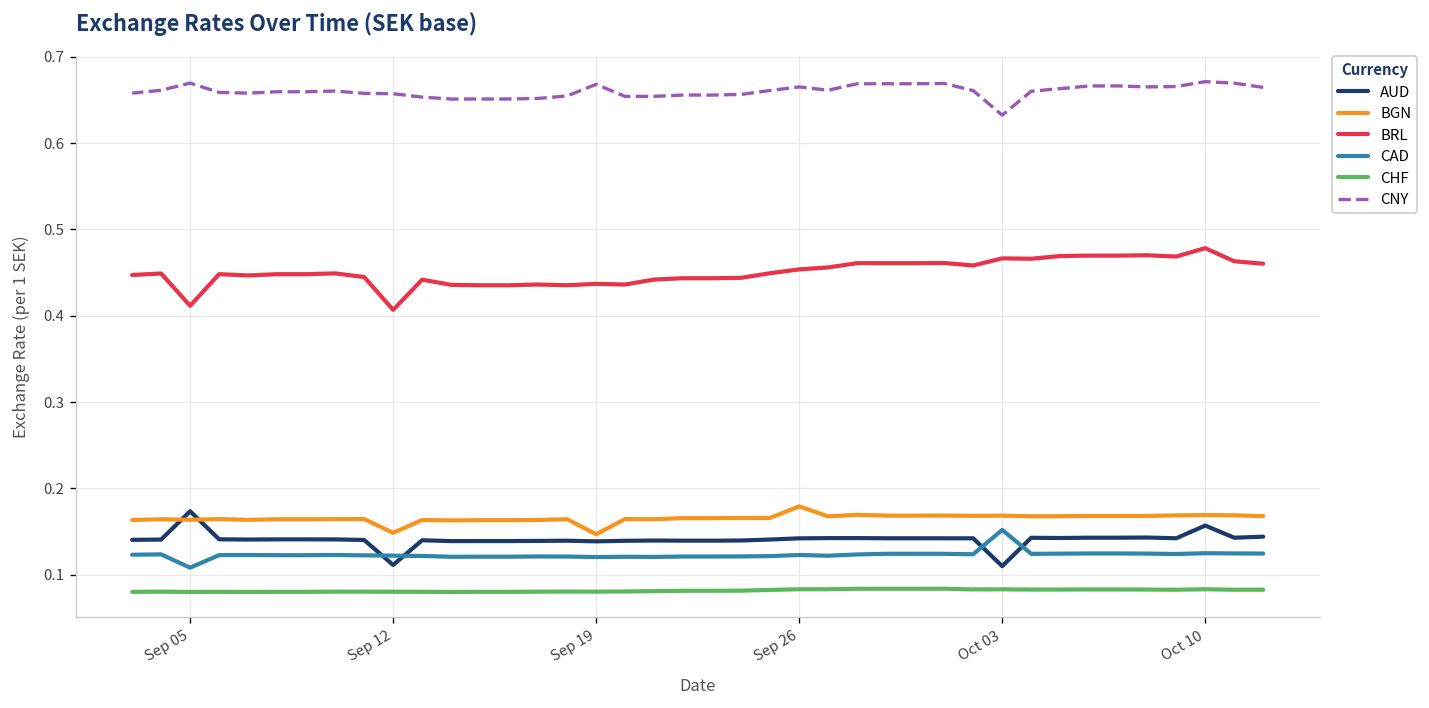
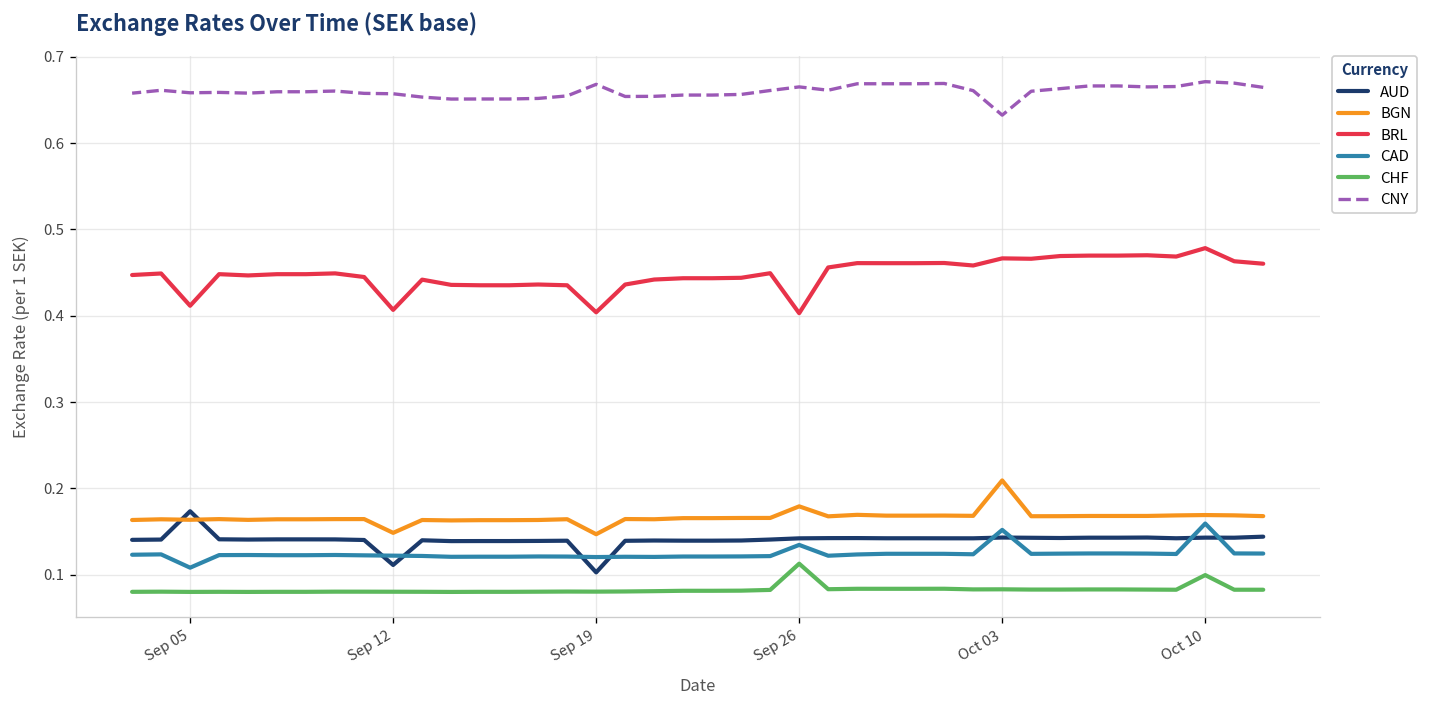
  {
    "AUD": {
      "Sep 05": 0.17,
      "Sep 12": 0.11,
-     "Sep 19": 0.14,
+     "Sep 19": 0.10,
      "Sep 26": 0.14,
-     "Oct 03": 0.11,
-     "Oct 10": 0.16
+     "Oct 03": 0.14,
+     "Oct 10": 0.14
    },
    "BGN": {
      "Sep 05": 0.16,
      "Sep 12": 0.15,
      "Sep 19": 0.15,
      "Sep 26": 0.18,
-     "Oct 03": 0.17,
+     "Oct 03": 0.21,
      "Oct 10": 0.17
    },
    "BRL": {
      "Sep 05": 0.41,
      "Sep 12": 0.41,
-     "Sep 19": 0.44,
-     "Sep 26": 0.45,
+     "Sep 19": 0.40,
+     "Sep 26": 0.40,
      "Oct 03": 0.47,
      "Oct 10": 0.48
    },
    "CAD": {
      "Sep 05": 0.11,
      "Sep 12": 0.12,
      "Sep 19": 0.12,
-     "Sep 26": 0.12,
+     "Sep 26": 0.13,
      "Oct 03": 0.15,
-     "Oct 10": 0.12
+     "Oct 10": 0.16
    },
    "CHF": {
      "Sep 05": 0.08,
      "Sep 12": 0.08,
      "Sep 19": 0.08,
-     "Sep 26": 0.08,
+     "Sep 26": 0.11,
      "Oct 03": 0.08,
-     "Oct 10": 0.08
+     "Oct 10": 0.10
    },
    "CNY": {
-     "Sep 05": 0.67,
+     "Sep 05": 0.66,
      "Sep 12": 0.66,
      "Sep 19": 0.67,
      "Sep 26": 0.66,
      "Oct 03": 0.63,
      "Oct 10": 0.67
    }
  }
